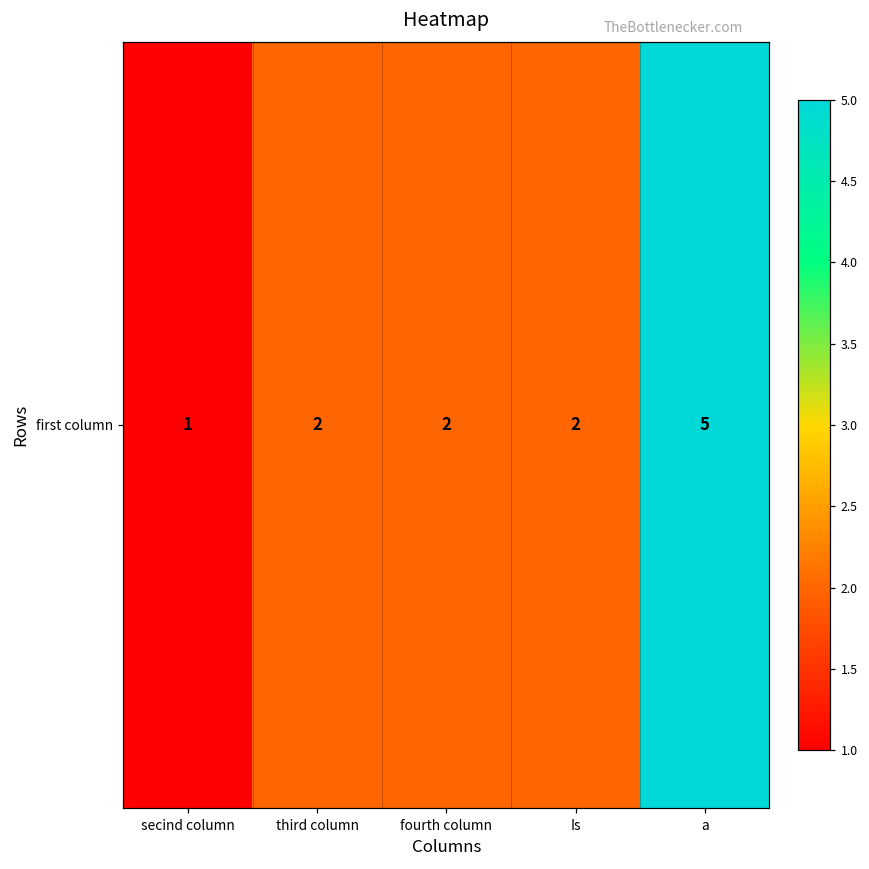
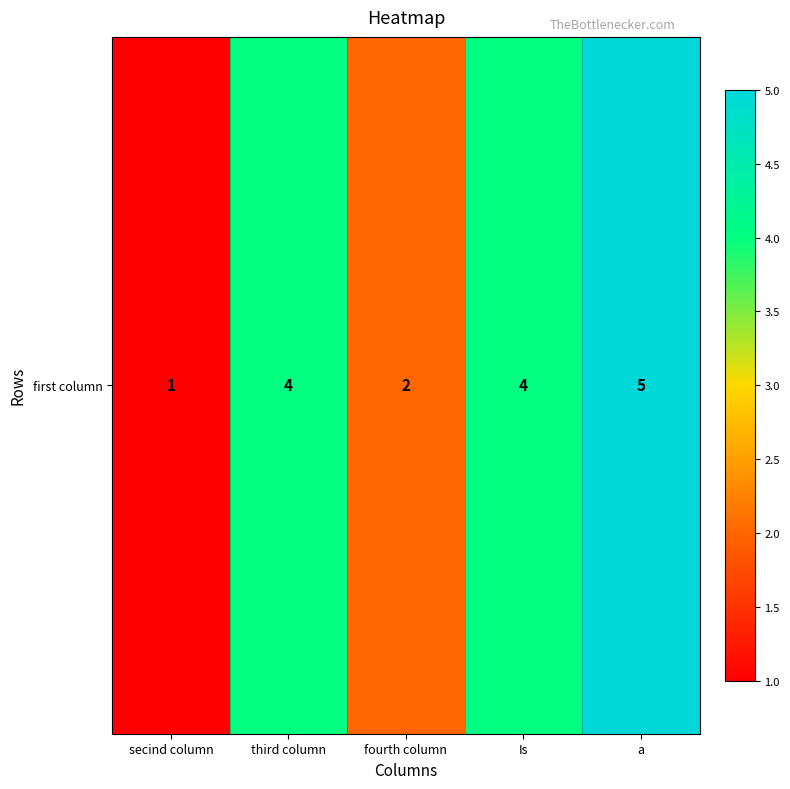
  {
    "first column": {
      "secind column": 1,
-     "third column": 2,
+     "third column": 4,
      "fourth column": 2,
-     "Is": 2,
+     "Is": 4,
      "a": 5
    }
  }
